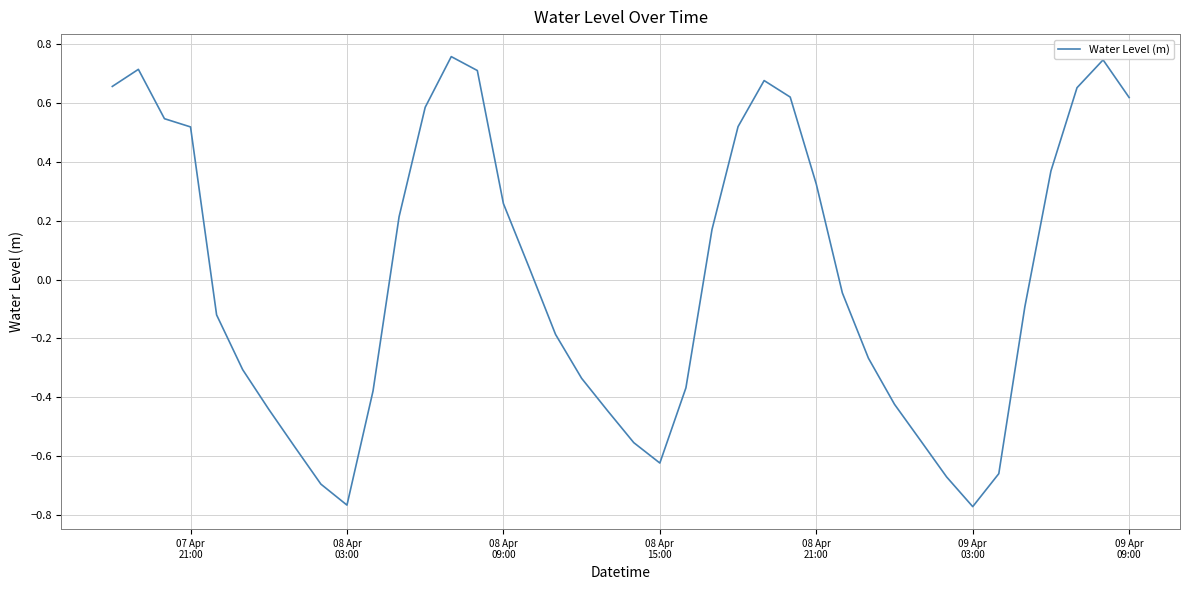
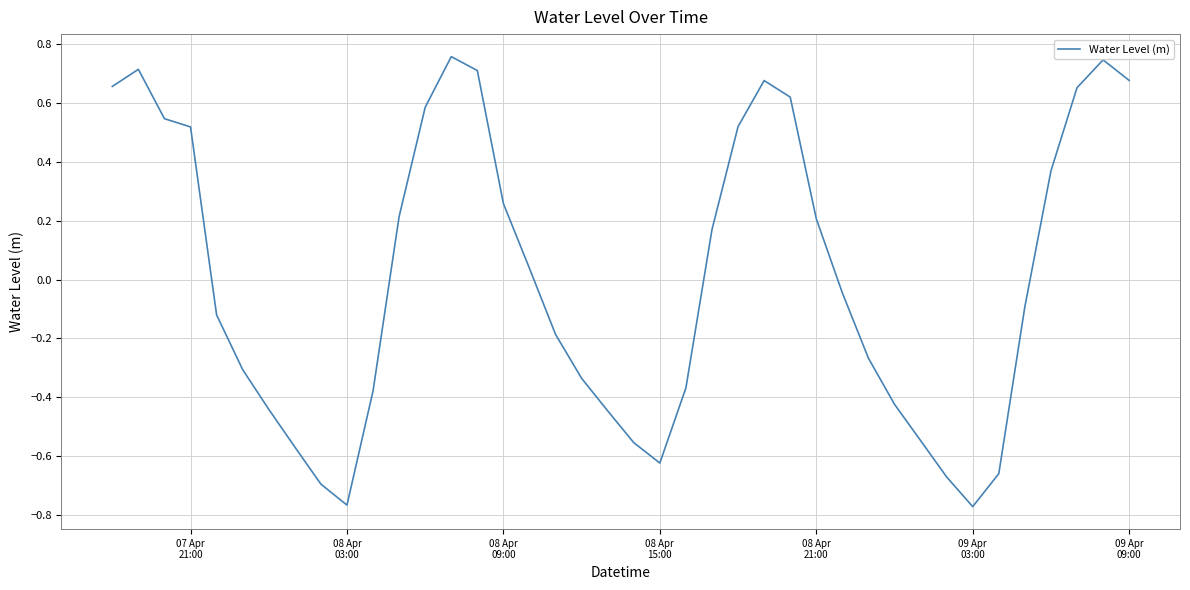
  {
    "07 Apr 21:00": 0.52,
    "08 Apr 03:00": -0.77,
    "08 Apr 09:00": 0.26,
    "08 Apr 15:00": -0.62,
-   "08 Apr 21:00": 0.32,
+   "08 Apr 21:00": 0.21,
    "09 Apr 03:00": -0.77,
-   "09 Apr 09:00": 0.62
+   "09 Apr 09:00": 0.68
  }
